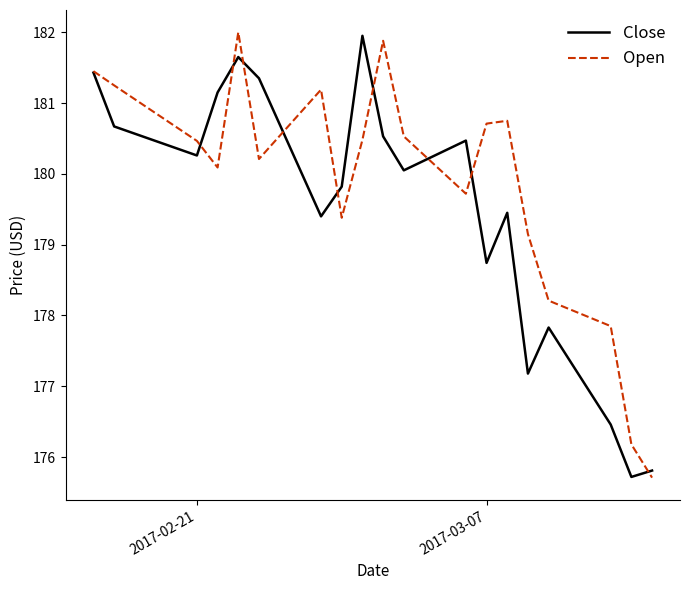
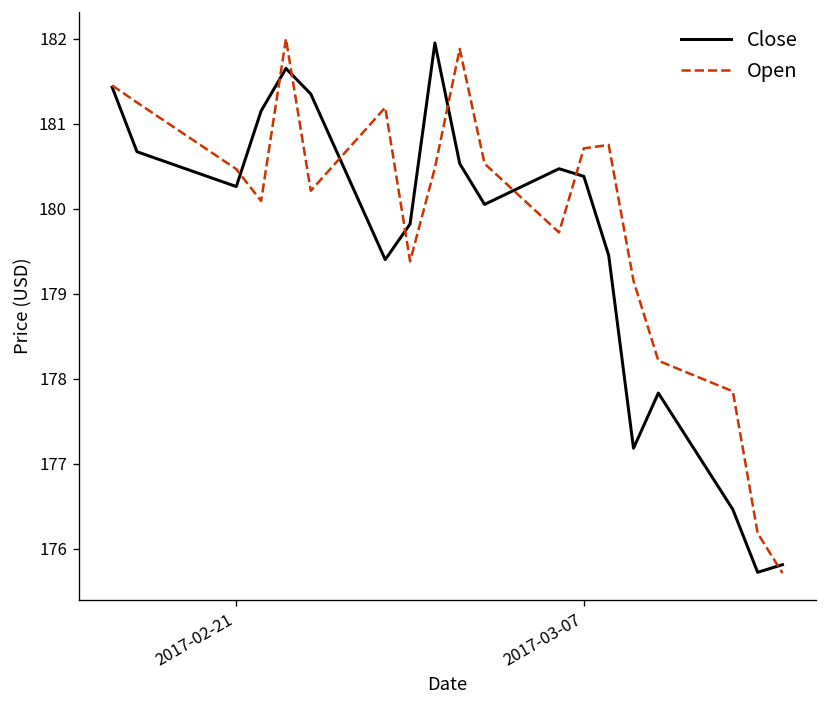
  {
    "Close": {
      "2017-02-21": 180.3,
-     "2017-03-07": 178.7
+     "2017-03-07": 180.4
    },
    "Open": {
      "2017-02-21": 180.5,
      "2017-03-07": 180.7
    }
  }
